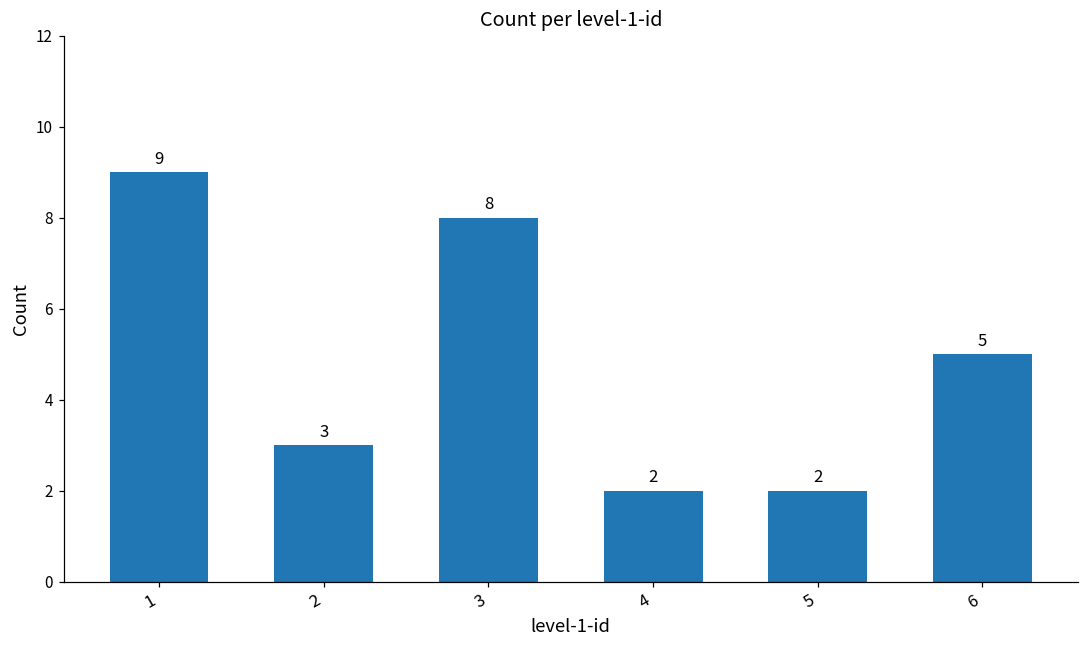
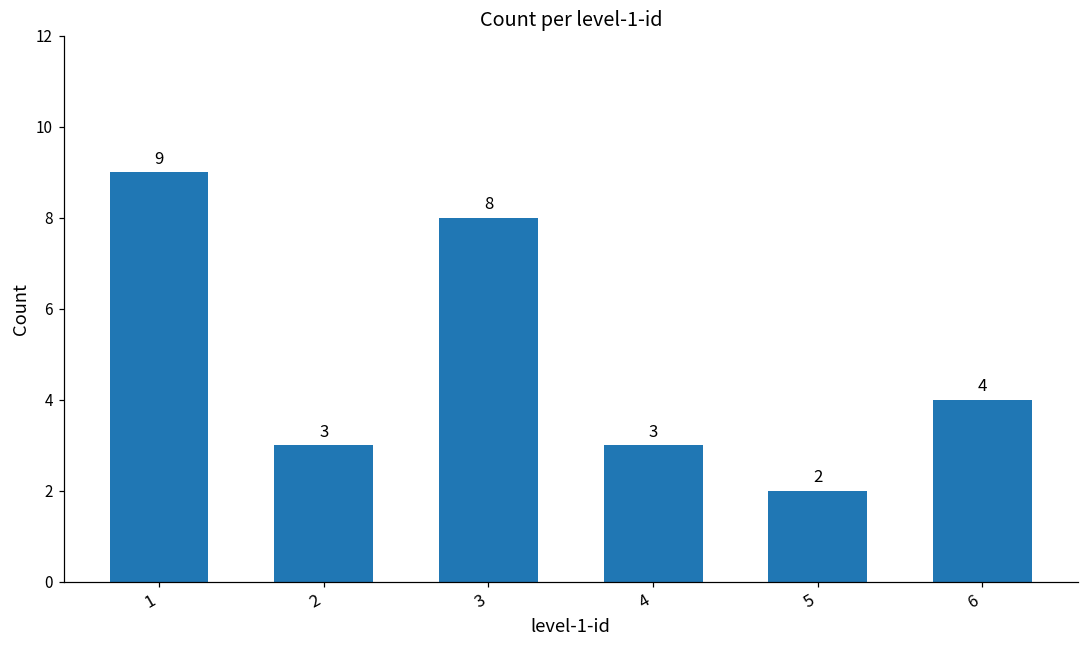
  {
    "1": 9,
    "2": 3,
    "3": 8,
-   "4": 2,
+   "4": 3,
    "5": 2,
-   "6": 5
+   "6": 4
  }
